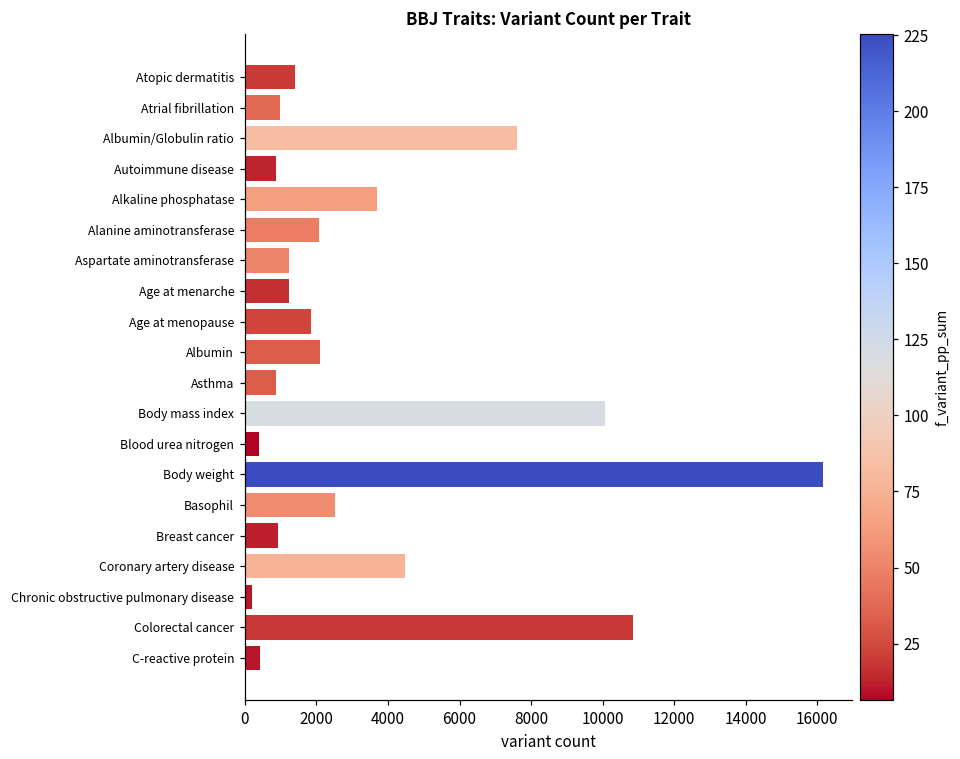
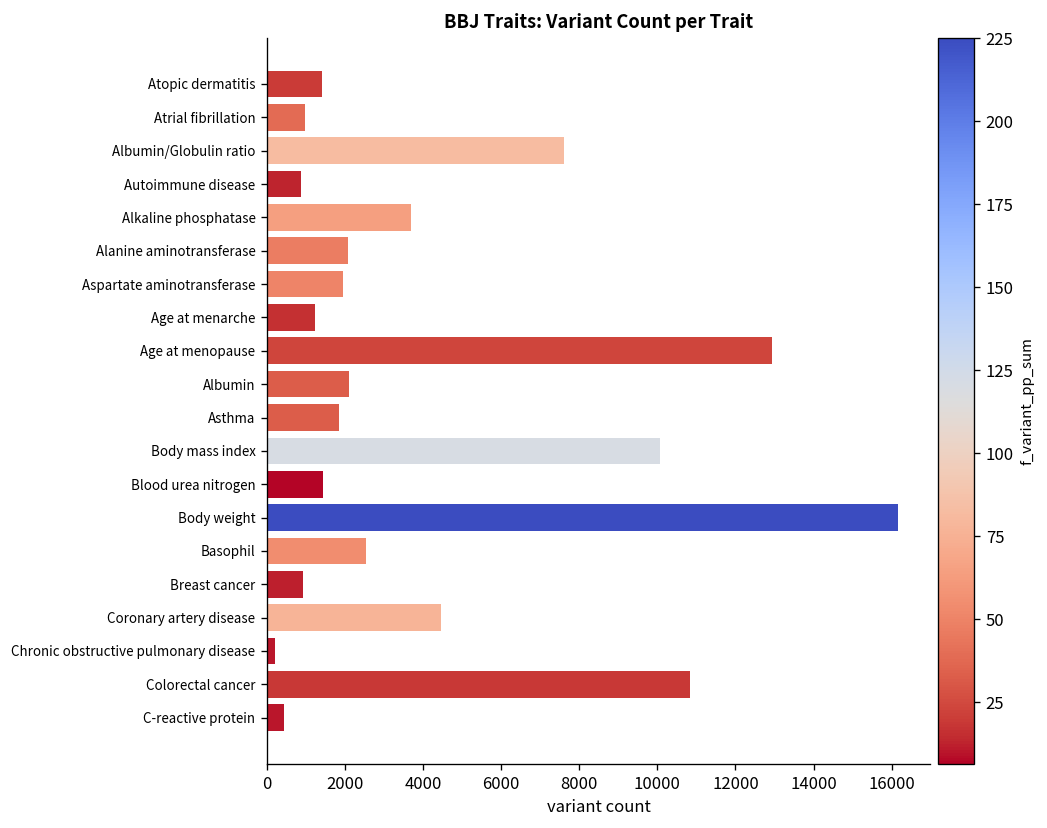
  {
    "Atopic dermatitis": 1400,
    "Atrial fibrillation": 1000,
    "Albumin/Globulin ratio": 7600,
    "Autoimmune disease": 900,
    "Alkaline phosphatase": 3700,
    "Alanine aminotransferase": 2100,
-   "Aspartate aminotransferase": 1200,
+   "Aspartate aminotransferase": 1900,
    "Age at menarche": 1200,
-   "Age at menopause": 1800,
+   "Age at menopause": 12900,
    "Albumin": 2100,
-   "Asthma": 900,
+   "Asthma": 1800,
    "Body mass index": 10100,
-   "Blood urea nitrogen": 400,
+   "Blood urea nitrogen": 1400,
    "Body weight": 16200,
    "Basophil": 2500,
    "Breast cancer": 900,
    "Coronary artery disease": 4500,
    "Chronic obstructive pulmonary disease": 200,
    "Colorectal cancer": 10800,
    "C-reactive protein": 400
  }
